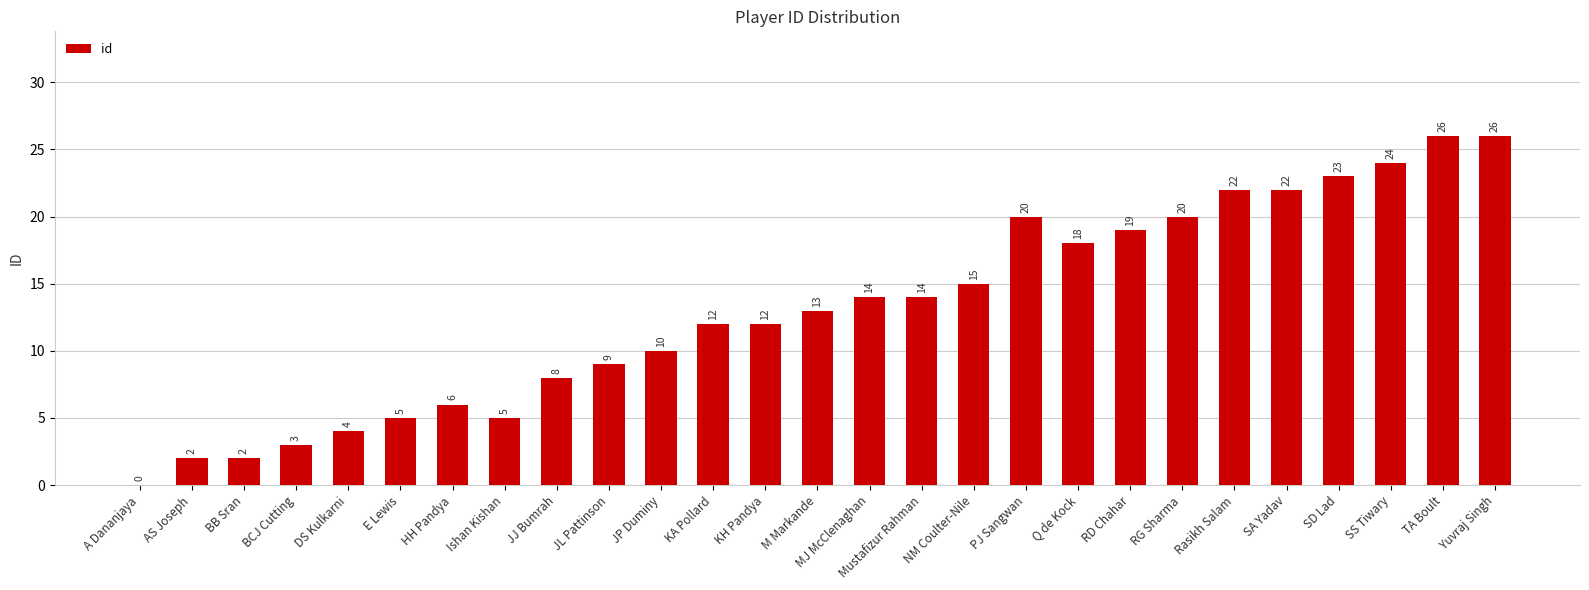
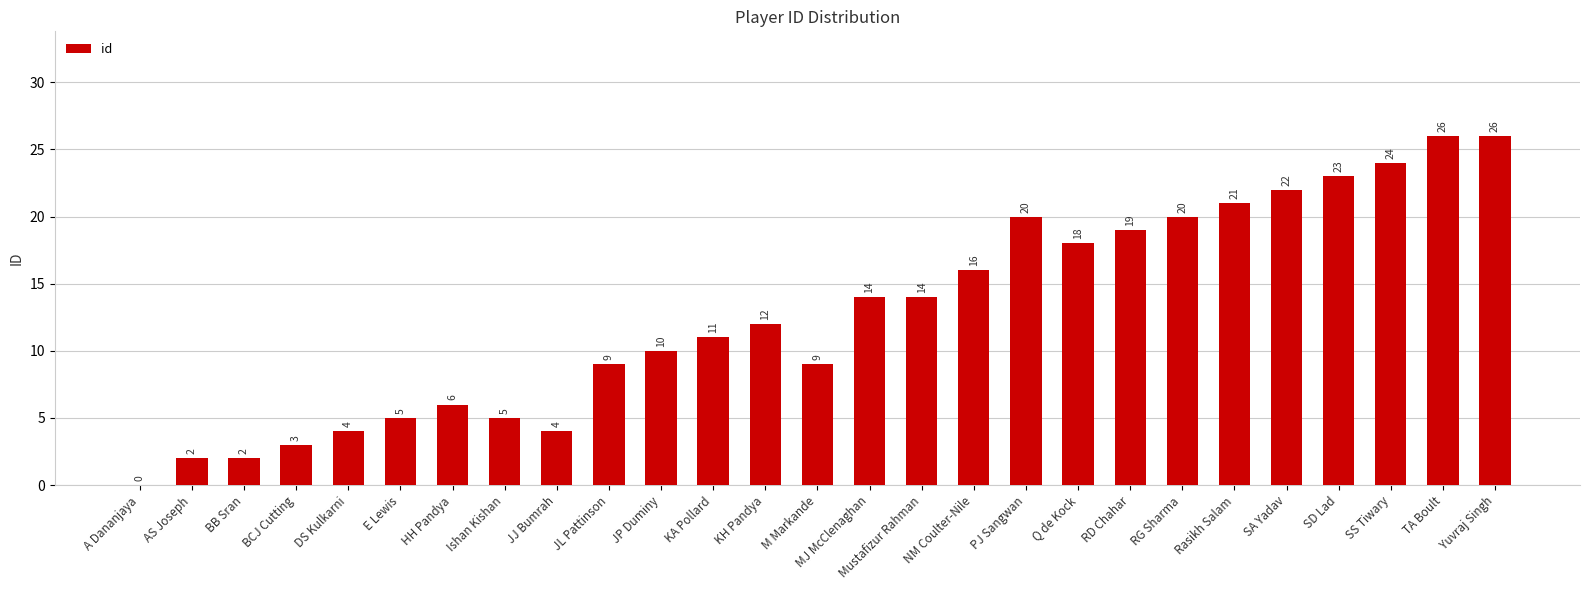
  {
    "A Dananjaya": 0,
    "AS Joseph": 2,
    "BB Sran": 2,
    "BCJ Cutting": 3,
    "DS Kulkarni": 4,
    "E Lewis": 5,
    "HH Pandya": 6,
    "Ishan Kishan": 5,
-   "JJ Bumrah": 8,
+   "JJ Bumrah": 4,
    "JL Pattinson": 9,
    "JP Duminy": 10,
-   "KA Pollard": 12,
+   "KA Pollard": 11,
    "KH Pandya": 12,
-   "M Markande": 13,
+   "M Markande": 9,
    "MJ McClenaghan": 14,
    "Mustafizur Rahman": 14,
-   "NM Coulter-Nile": 15,
+   "NM Coulter-Nile": 16,
    "PJ Sangwan": 20,
    "Q de Kock": 18,
    "RD Chahar": 19,
    "RG Sharma": 20,
-   "Rasikh Salam": 22,
+   "Rasikh Salam": 21,
    "SA Yadav": 22,
    "SD Lad": 23,
    "SS Tiwary": 24,
    "TA Boult": 26,
    "Yuvraj Singh": 26
  }
